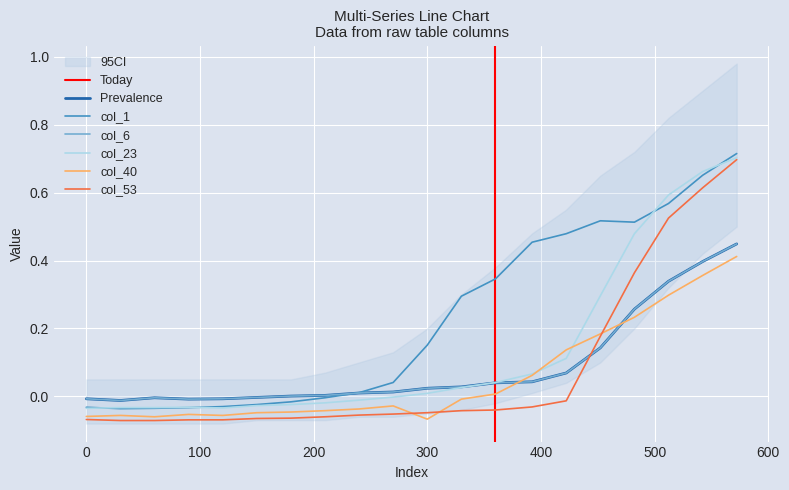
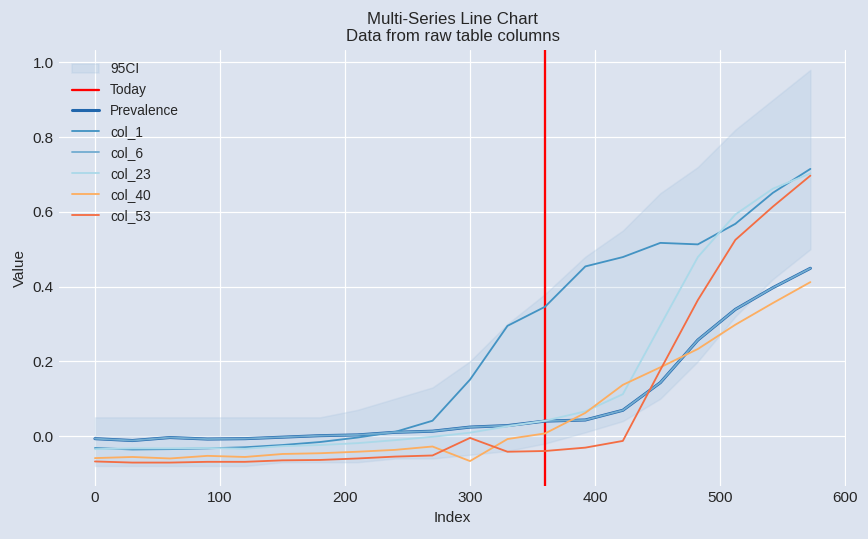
  {
    "col_40": {
      "0": -0.06,
      "300": -0.07
    },
    "col_53": {
      "0": -0.07,
-     "300": -0.05
+     "300": -0.01
    }
  }
